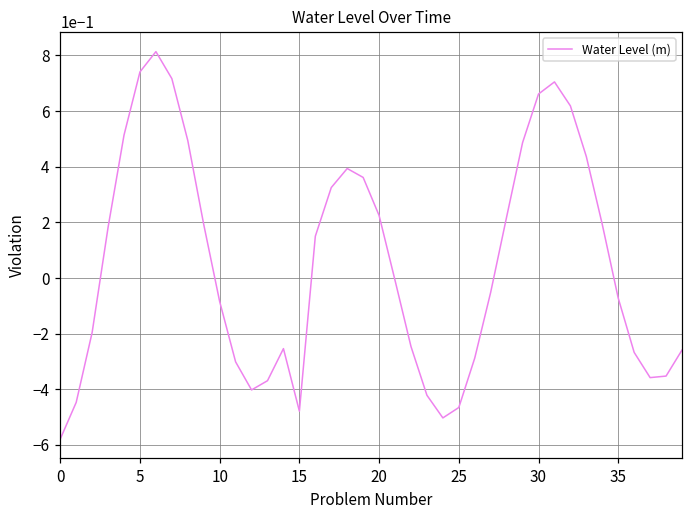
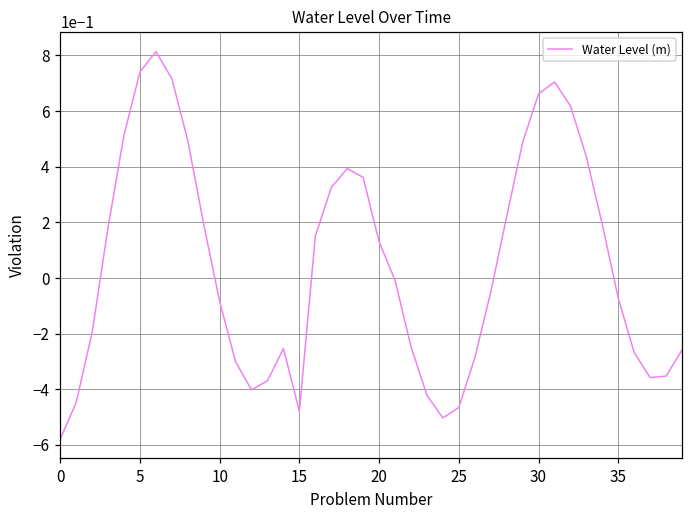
  {
    "0": -0.58,
    "5": 0.74,
    "10": -0.08,
    "15": -0.48,
-   "20": 0.22,
+   "20": 0.13,
    "25": -0.47,
    "30": 0.66,
    "35": -0.07
  }
